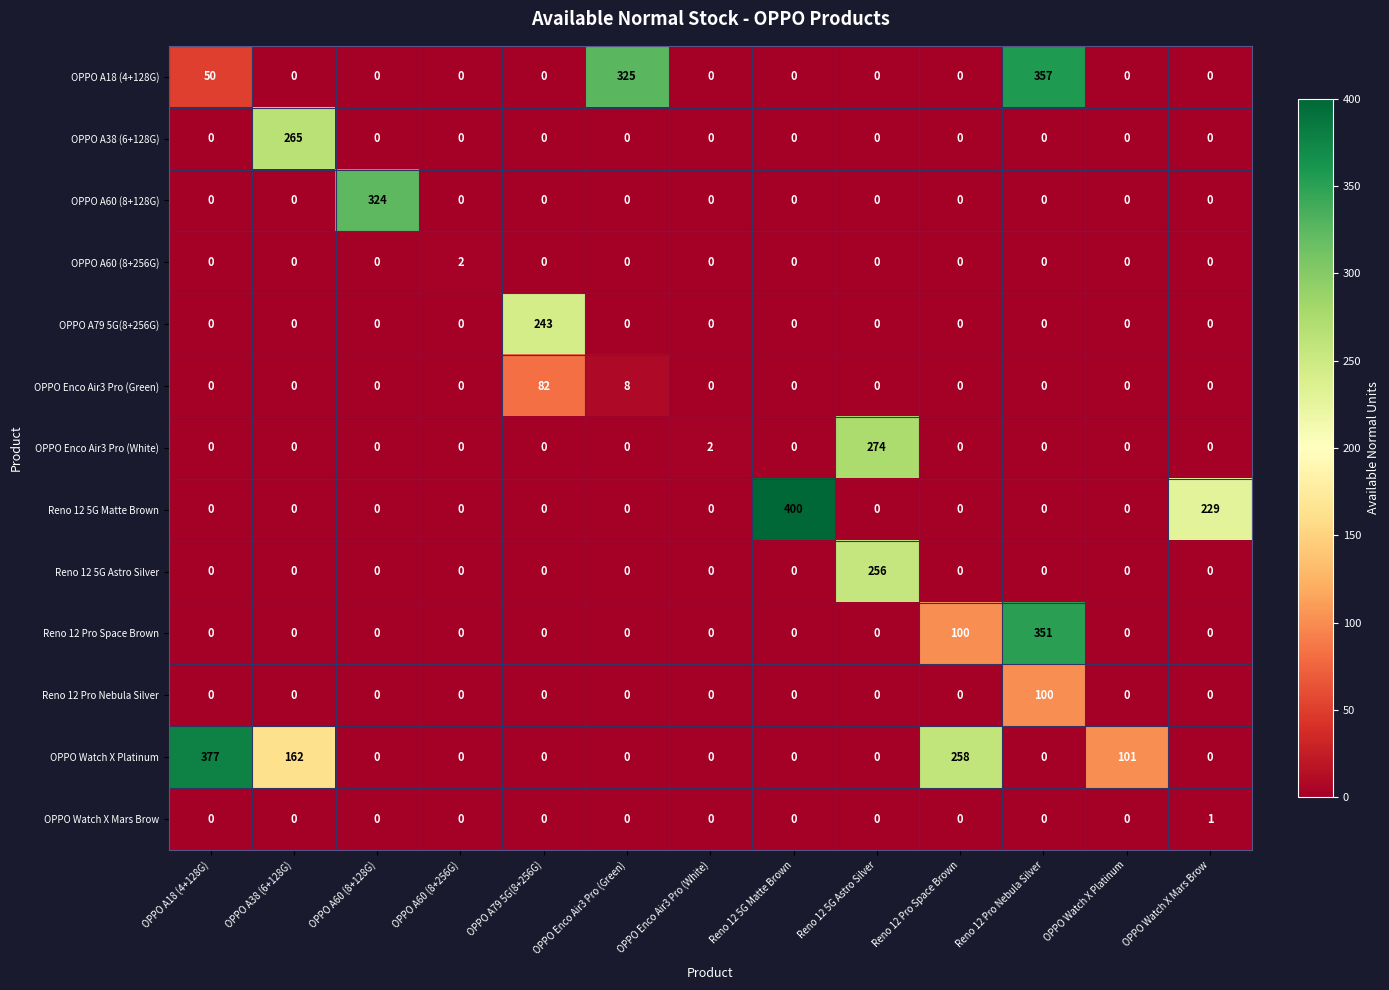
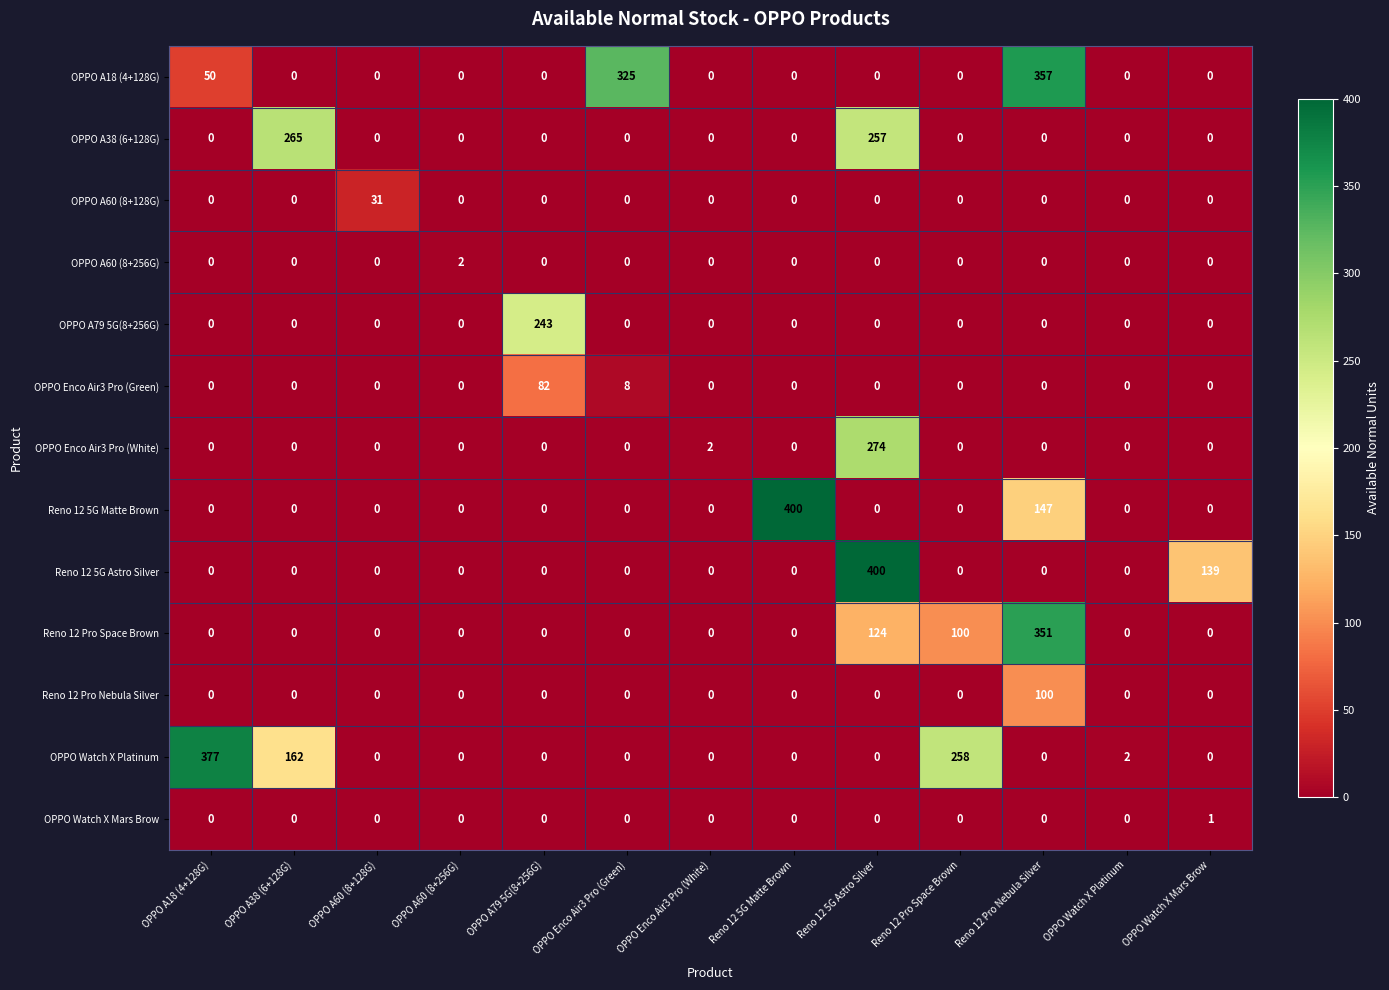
  {
    "OPPO A18 (4+128G)": {
      "OPPO A18 (4+128G)": 50,
      "OPPO A38 (6+128G)": 0,
      "OPPO A60 (8+128G)": 0,
      "OPPO A60 (8+256G)": 0,
      "OPPO A79 5G(8+256G)": 0,
      "OPPO Enco Air3 Pro (Green)": 325,
      "OPPO Enco Air3 Pro (White)": 0,
      "Reno 12 5G Matte Brown": 0,
      "Reno 12 5G Astro Silver": 0,
      "Reno 12 Pro Space Brown": 0,
      "Reno 12 Pro Nebula Silver": 357,
      "OPPO Watch X Platinum": 0,
      "OPPO Watch X Mars Brow": 0
    },
    "OPPO A38 (6+128G)": {
      "OPPO A18 (4+128G)": 0,
      "OPPO A38 (6+128G)": 265,
      "OPPO A60 (8+128G)": 0,
      "OPPO A60 (8+256G)": 0,
      "OPPO A79 5G(8+256G)": 0,
      "OPPO Enco Air3 Pro (Green)": 0,
      "OPPO Enco Air3 Pro (White)": 0,
      "Reno 12 5G Matte Brown": 0,
-     "Reno 12 5G Astro Silver": 0,
+     "Reno 12 5G Astro Silver": 257,
      "Reno 12 Pro Space Brown": 0,
      "Reno 12 Pro Nebula Silver": 0,
      "OPPO Watch X Platinum": 0,
      "OPPO Watch X Mars Brow": 0
    },
    "OPPO A60 (8+128G)": {
      "OPPO A18 (4+128G)": 0,
      "OPPO A38 (6+128G)": 0,
-     "OPPO A60 (8+128G)": 324,
+     "OPPO A60 (8+128G)": 31,
      "OPPO A60 (8+256G)": 0,
      "OPPO A79 5G(8+256G)": 0,
      "OPPO Enco Air3 Pro (Green)": 0,
      "OPPO Enco Air3 Pro (White)": 0,
      "Reno 12 5G Matte Brown": 0,
      "Reno 12 5G Astro Silver": 0,
      "Reno 12 Pro Space Brown": 0,
      "Reno 12 Pro Nebula Silver": 0,
      "OPPO Watch X Platinum": 0,
      "OPPO Watch X Mars Brow": 0
    },
    "OPPO A60 (8+256G)": {
      "OPPO A18 (4+128G)": 0,
      "OPPO A38 (6+128G)": 0,
      "OPPO A60 (8+128G)": 0,
      "OPPO A60 (8+256G)": 2,
      "OPPO A79 5G(8+256G)": 0,
      "OPPO Enco Air3 Pro (Green)": 0,
      "OPPO Enco Air3 Pro (White)": 0,
      "Reno 12 5G Matte Brown": 0,
      "Reno 12 5G Astro Silver": 0,
      "Reno 12 Pro Space Brown": 0,
      "Reno 12 Pro Nebula Silver": 0,
      "OPPO Watch X Platinum": 0,
      "OPPO Watch X Mars Brow": 0
    },
    "OPPO A79 5G(8+256G)": {
      "OPPO A18 (4+128G)": 0,
      "OPPO A38 (6+128G)": 0,
      "OPPO A60 (8+128G)": 0,
      "OPPO A60 (8+256G)": 0,
      "OPPO A79 5G(8+256G)": 243,
      "OPPO Enco Air3 Pro (Green)": 0,
      "OPPO Enco Air3 Pro (White)": 0,
      "Reno 12 5G Matte Brown": 0,
      "Reno 12 5G Astro Silver": 0,
      "Reno 12 Pro Space Brown": 0,
      "Reno 12 Pro Nebula Silver": 0,
      "OPPO Watch X Platinum": 0,
      "OPPO Watch X Mars Brow": 0
    },
    "OPPO Enco Air3 Pro (Green)": {
      "OPPO A18 (4+128G)": 0,
      "OPPO A38 (6+128G)": 0,
      "OPPO A60 (8+128G)": 0,
      "OPPO A60 (8+256G)": 0,
      "OPPO A79 5G(8+256G)": 82,
      "OPPO Enco Air3 Pro (Green)": 8,
      "OPPO Enco Air3 Pro (White)": 0,
      "Reno 12 5G Matte Brown": 0,
      "Reno 12 5G Astro Silver": 0,
      "Reno 12 Pro Space Brown": 0,
      "Reno 12 Pro Nebula Silver": 0,
      "OPPO Watch X Platinum": 0,
      "OPPO Watch X Mars Brow": 0
    },
    "OPPO Enco Air3 Pro (White)": {
      "OPPO A18 (4+128G)": 0,
      "OPPO A38 (6+128G)": 0,
      "OPPO A60 (8+128G)": 0,
      "OPPO A60 (8+256G)": 0,
      "OPPO A79 5G(8+256G)": 0,
      "OPPO Enco Air3 Pro (Green)": 0,
      "OPPO Enco Air3 Pro (White)": 2,
      "Reno 12 5G Matte Brown": 0,
      "Reno 12 5G Astro Silver": 274,
      "Reno 12 Pro Space Brown": 0,
      "Reno 12 Pro Nebula Silver": 0,
      "OPPO Watch X Platinum": 0,
      "OPPO Watch X Mars Brow": 0
    },
    "Reno 12 5G Matte Brown": {
      "OPPO A18 (4+128G)": 0,
      "OPPO A38 (6+128G)": 0,
      "OPPO A60 (8+128G)": 0,
      "OPPO A60 (8+256G)": 0,
      "OPPO A79 5G(8+256G)": 0,
      "OPPO Enco Air3 Pro (Green)": 0,
      "OPPO Enco Air3 Pro (White)": 0,
      "Reno 12 5G Matte Brown": 400,
      "Reno 12 5G Astro Silver": 0,
      "Reno 12 Pro Space Brown": 0,
-     "Reno 12 Pro Nebula Silver": 0,
+     "Reno 12 Pro Nebula Silver": 147,
      "OPPO Watch X Platinum": 0,
-     "OPPO Watch X Mars Brow": 229
+     "OPPO Watch X Mars Brow": 0
    },
    "Reno 12 5G Astro Silver": {
      "OPPO A18 (4+128G)": 0,
      "OPPO A38 (6+128G)": 0,
      "OPPO A60 (8+128G)": 0,
      "OPPO A60 (8+256G)": 0,
      "OPPO A79 5G(8+256G)": 0,
      "OPPO Enco Air3 Pro (Green)": 0,
      "OPPO Enco Air3 Pro (White)": 0,
      "Reno 12 5G Matte Brown": 0,
-     "Reno 12 5G Astro Silver": 256,
+     "Reno 12 5G Astro Silver": 400,
      "Reno 12 Pro Space Brown": 0,
      "Reno 12 Pro Nebula Silver": 0,
      "OPPO Watch X Platinum": 0,
-     "OPPO Watch X Mars Brow": 0
+     "OPPO Watch X Mars Brow": 139
    },
    "Reno 12 Pro Space Brown": {
      "OPPO A18 (4+128G)": 0,
      "OPPO A38 (6+128G)": 0,
      "OPPO A60 (8+128G)": 0,
      "OPPO A60 (8+256G)": 0,
      "OPPO A79 5G(8+256G)": 0,
      "OPPO Enco Air3 Pro (Green)": 0,
      "OPPO Enco Air3 Pro (White)": 0,
      "Reno 12 5G Matte Brown": 0,
-     "Reno 12 5G Astro Silver": 0,
+     "Reno 12 5G Astro Silver": 124,
      "Reno 12 Pro Space Brown": 100,
      "Reno 12 Pro Nebula Silver": 351,
      "OPPO Watch X Platinum": 0,
      "OPPO Watch X Mars Brow": 0
    },
    "Reno 12 Pro Nebula Silver": {
      "OPPO A18 (4+128G)": 0,
      "OPPO A38 (6+128G)": 0,
      "OPPO A60 (8+128G)": 0,
      "OPPO A60 (8+256G)": 0,
      "OPPO A79 5G(8+256G)": 0,
      "OPPO Enco Air3 Pro (Green)": 0,
      "OPPO Enco Air3 Pro (White)": 0,
      "Reno 12 5G Matte Brown": 0,
      "Reno 12 5G Astro Silver": 0,
      "Reno 12 Pro Space Brown": 0,
      "Reno 12 Pro Nebula Silver": 100,
      "OPPO Watch X Platinum": 0,
      "OPPO Watch X Mars Brow": 0
    },
    "OPPO Watch X Platinum": {
      "OPPO A18 (4+128G)": 377,
      "OPPO A38 (6+128G)": 162,
      "OPPO A60 (8+128G)": 0,
      "OPPO A60 (8+256G)": 0,
      "OPPO A79 5G(8+256G)": 0,
      "OPPO Enco Air3 Pro (Green)": 0,
      "OPPO Enco Air3 Pro (White)": 0,
      "Reno 12 5G Matte Brown": 0,
      "Reno 12 5G Astro Silver": 0,
      "Reno 12 Pro Space Brown": 258,
      "Reno 12 Pro Nebula Silver": 0,
-     "OPPO Watch X Platinum": 101,
+     "OPPO Watch X Platinum": 2,
      "OPPO Watch X Mars Brow": 0
    },
    "OPPO Watch X Mars Brow": {
      "OPPO A18 (4+128G)": 0,
      "OPPO A38 (6+128G)": 0,
      "OPPO A60 (8+128G)": 0,
      "OPPO A60 (8+256G)": 0,
      "OPPO A79 5G(8+256G)": 0,
      "OPPO Enco Air3 Pro (Green)": 0,
      "OPPO Enco Air3 Pro (White)": 0,
      "Reno 12 5G Matte Brown": 0,
      "Reno 12 5G Astro Silver": 0,
      "Reno 12 Pro Space Brown": 0,
      "Reno 12 Pro Nebula Silver": 0,
      "OPPO Watch X Platinum": 0,
      "OPPO Watch X Mars Brow": 1
    }
  }
